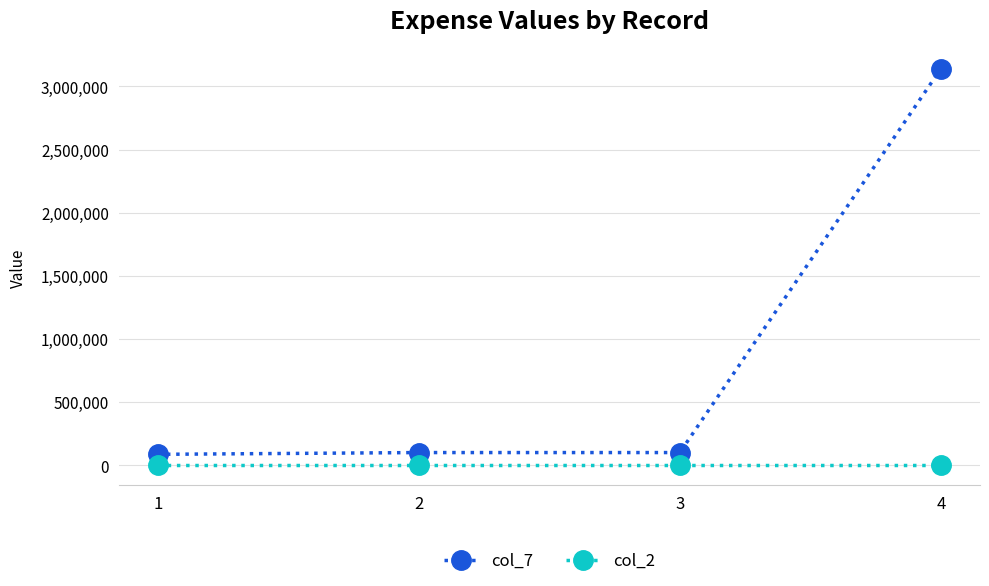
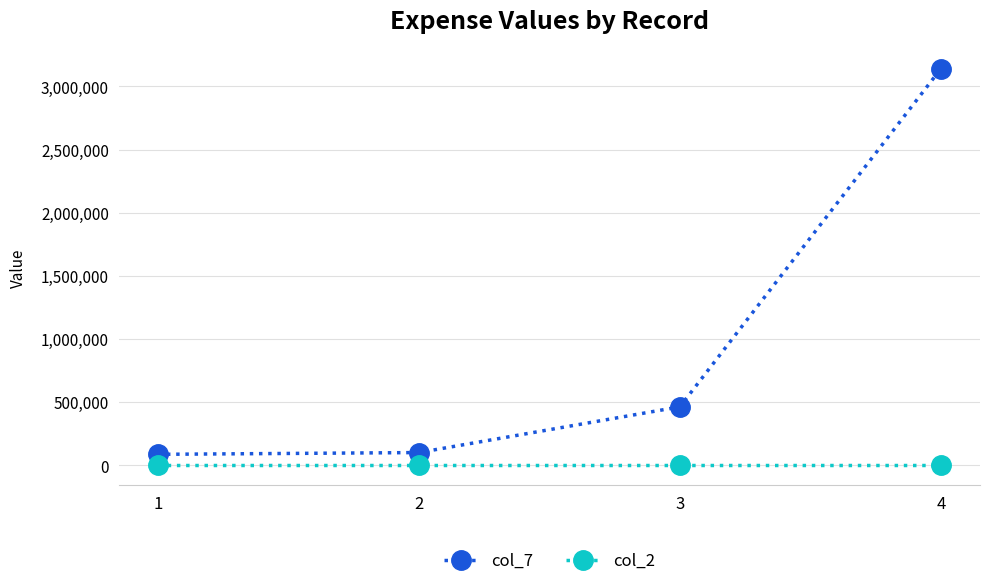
  {
    "col_7": {
      "1": "90,000",
      "2": "100,000",
-     "3": "100,000",
+     "3": "460,000",
      "4": "3,140,000"
    },
    "col_2": {
      "1": "0",
      "2": "0",
      "3": "0",
      "4": "0"
    }
  }
